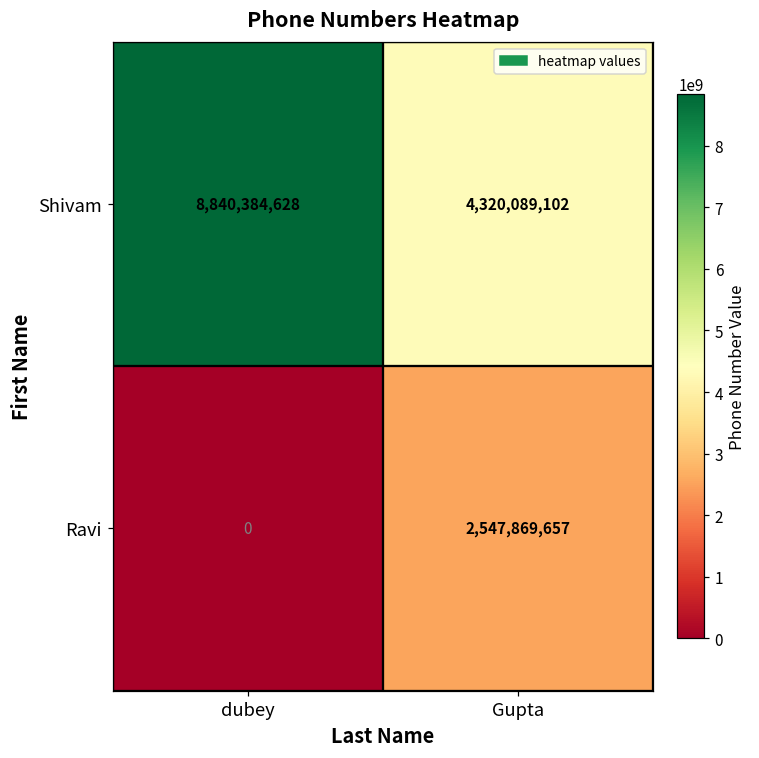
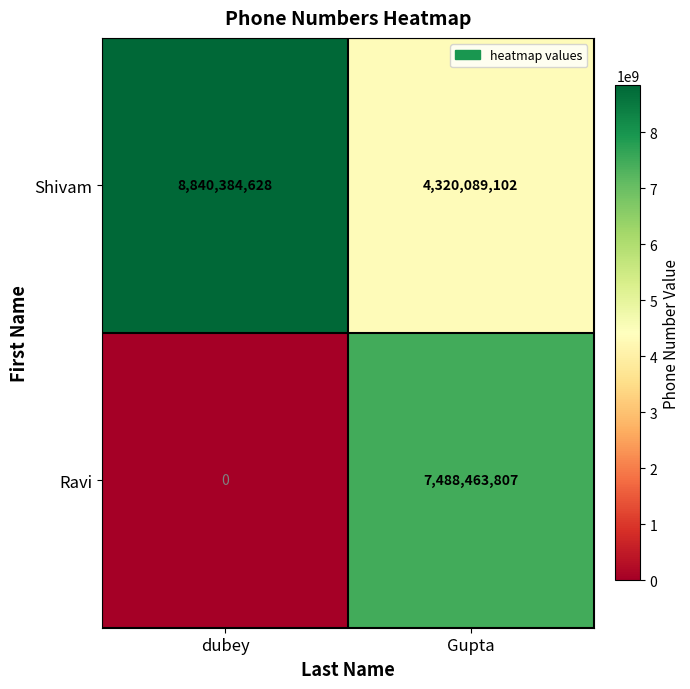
  {
    "Shivam": {
      "dubey": "8,840,384,628",
      "Gupta": "4,320,089,102"
    },
    "Ravi": {
      "dubey": "0",
-     "Gupta": "2,547,869,657"
+     "Gupta": "7,488,463,807"
    }
  }
